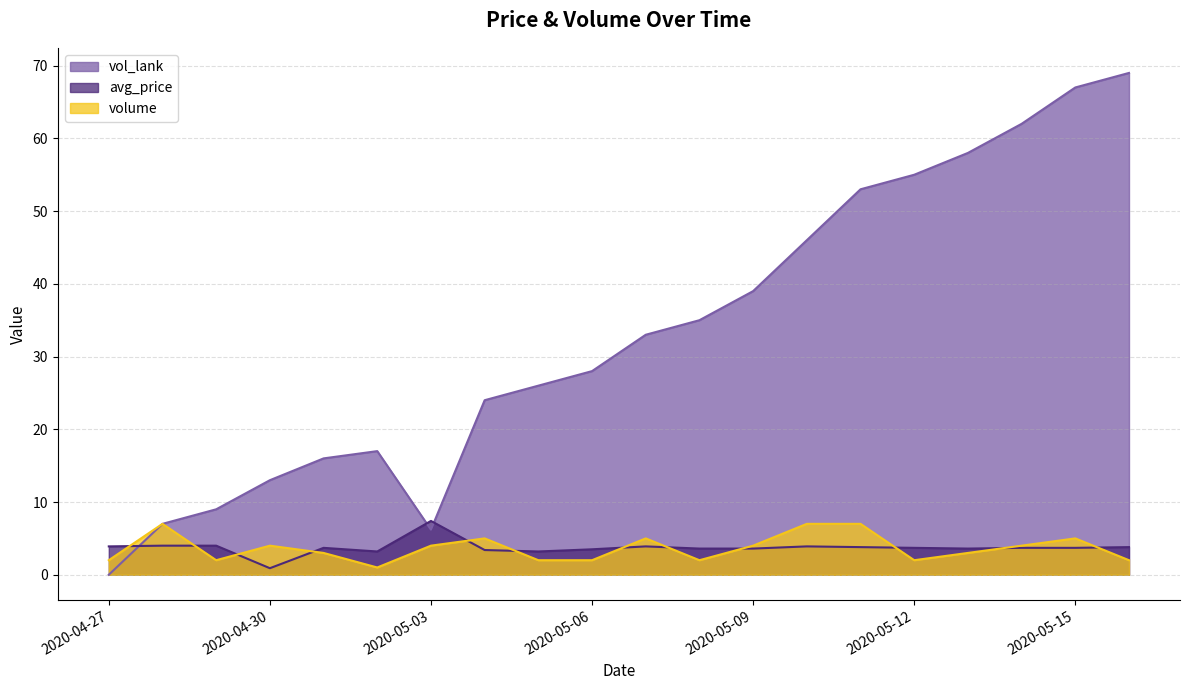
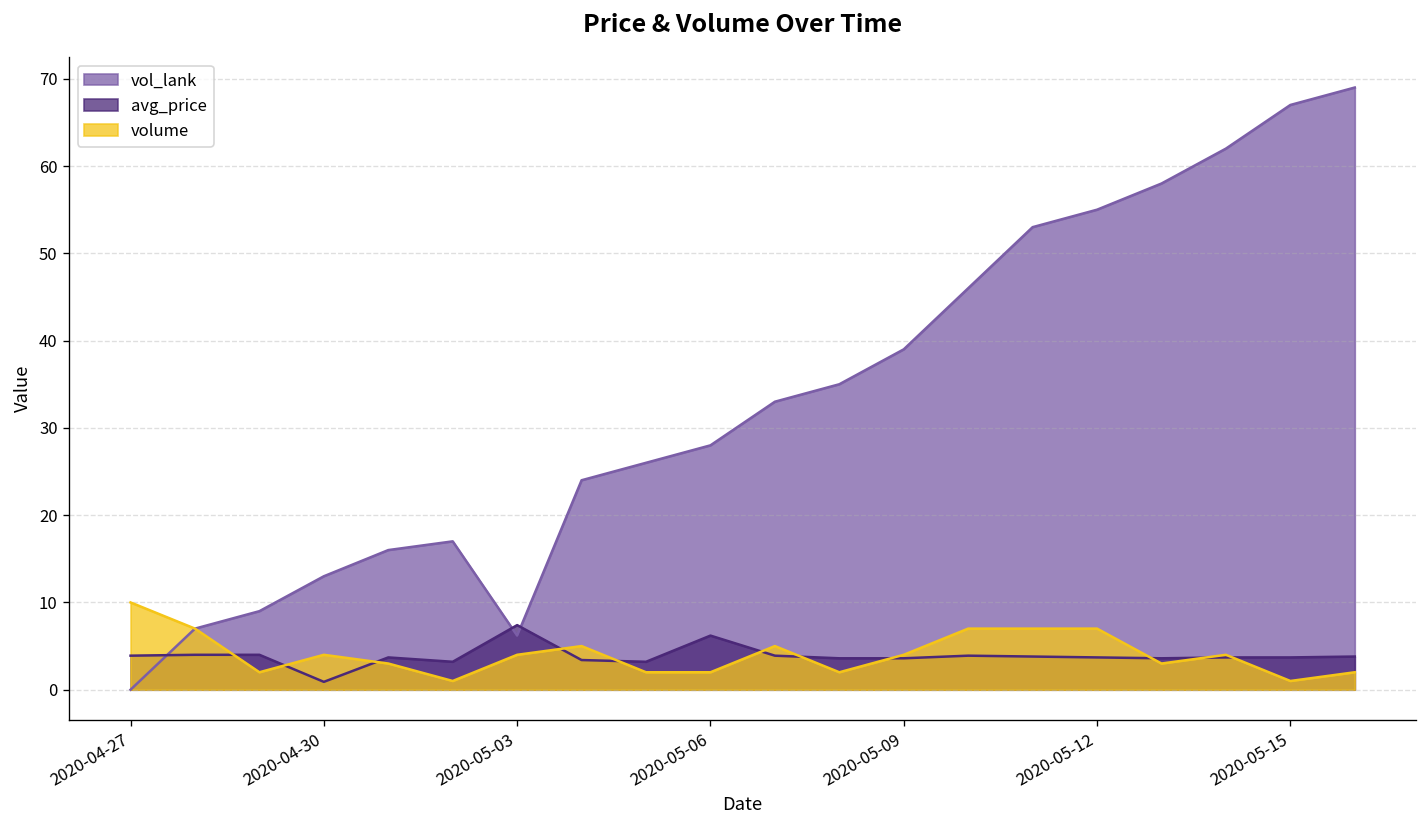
  {
    "vol_lank": {
      "2020-04-27": 0,
      "2020-04-30": 13,
      "2020-05-03": 6,
      "2020-05-06": 28,
      "2020-05-09": 39,
      "2020-05-12": 55,
      "2020-05-15": 67
    },
    "avg_price": {
      "2020-04-27": 4,
      "2020-04-30": 1,
      "2020-05-03": 7,
-     "2020-05-06": 4,
+     "2020-05-06": 6,
      "2020-05-09": 4,
      "2020-05-12": 4,
      "2020-05-15": 4
    },
    "volume": {
-     "2020-04-27": 2,
+     "2020-04-27": 10,
      "2020-04-30": 4,
      "2020-05-03": 4,
      "2020-05-06": 2,
      "2020-05-09": 4,
-     "2020-05-12": 2,
-     "2020-05-15": 5
+     "2020-05-12": 7,
+     "2020-05-15": 1
    }
  }
